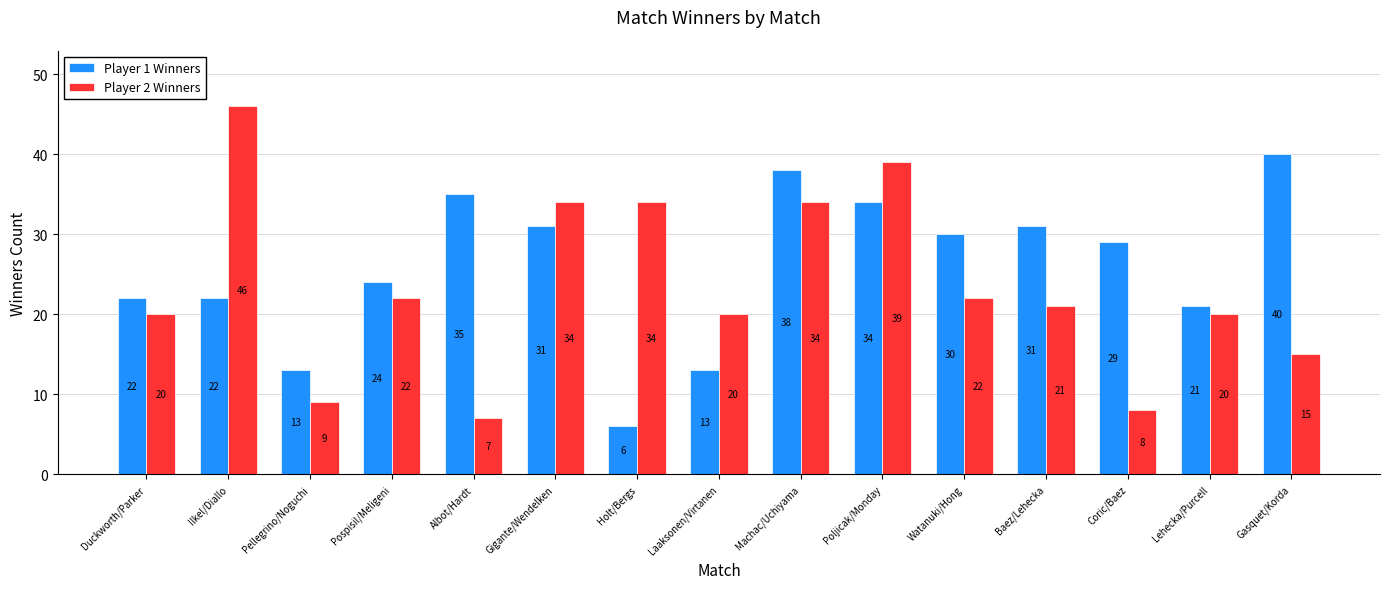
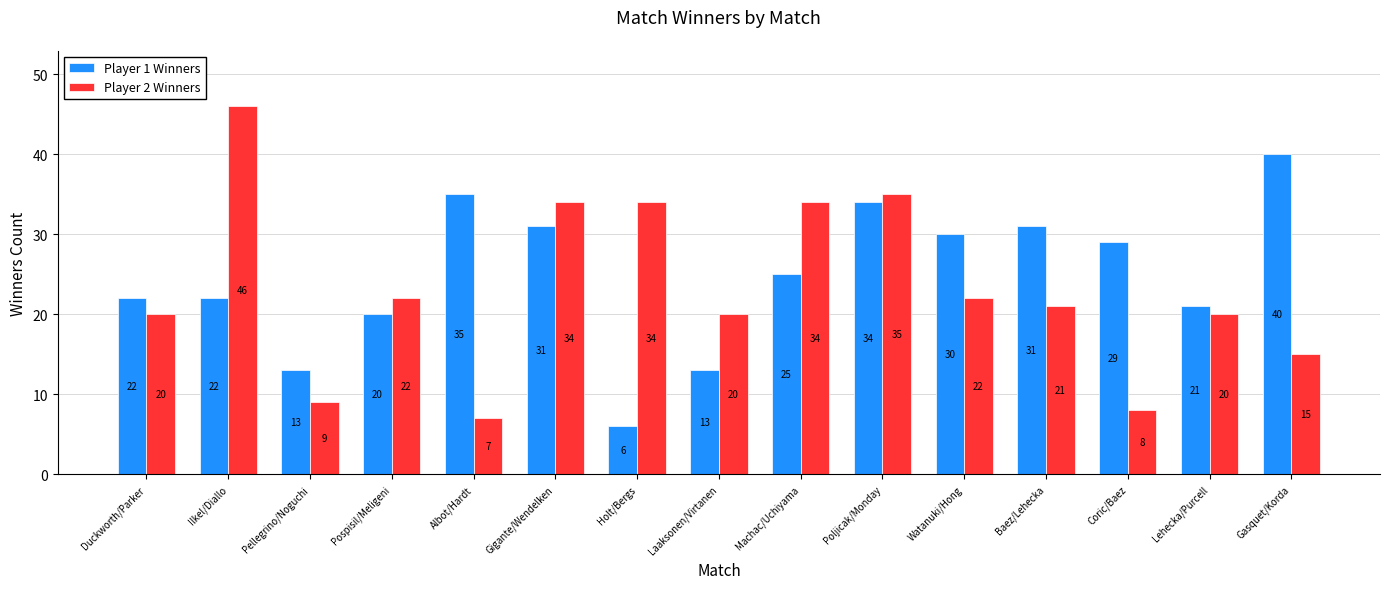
  {
    "Player 1 Winners": {
      "Duckworth/Parker": 22,
      "Ilkel/Diallo": 22,
      "Pellegrino/Noguchi": 13,
-     "Pospisil/Meligeni": 24,
+     "Pospisil/Meligeni": 20,
      "Albot/Hardt": 35,
      "Gigante/Wendelken": 31,
      "Holt/Bergs": 6,
      "Laaksonen/Virtanen": 13,
-     "Machac/Uchiyama": 38,
+     "Machac/Uchiyama": 25,
      "Poljicak/Monday": 34,
      "Watanuki/Hong": 30,
      "Baez/Lehecka": 31,
      "Coric/Baez": 29,
      "Lehecka/Purcell": 21,
      "Gasquet/Korda": 40
    },
    "Player 2 Winners": {
      "Duckworth/Parker": 20,
      "Ilkel/Diallo": 46,
      "Pellegrino/Noguchi": 9,
      "Pospisil/Meligeni": 22,
      "Albot/Hardt": 7,
      "Gigante/Wendelken": 34,
      "Holt/Bergs": 34,
      "Laaksonen/Virtanen": 20,
      "Machac/Uchiyama": 34,
-     "Poljicak/Monday": 39,
+     "Poljicak/Monday": 35,
      "Watanuki/Hong": 22,
      "Baez/Lehecka": 21,
      "Coric/Baez": 8,
      "Lehecka/Purcell": 20,
      "Gasquet/Korda": 15
    }
  }
